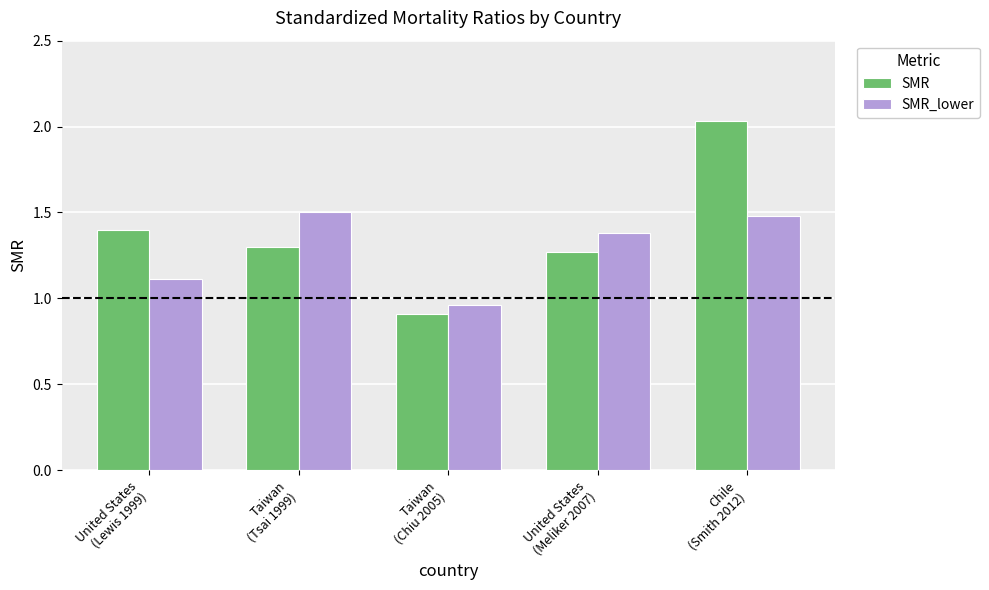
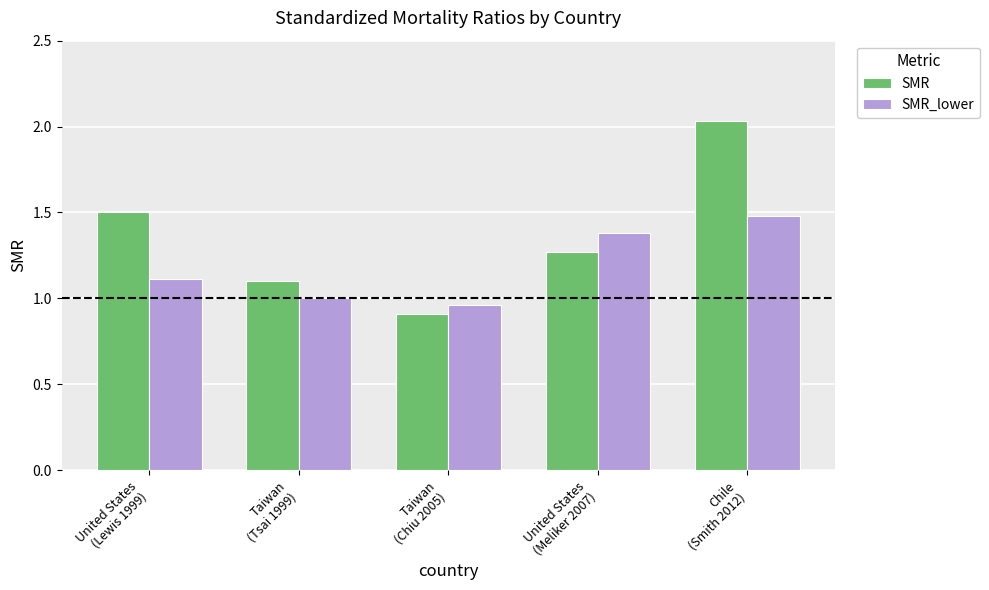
  {
    "SMR": {
-     "United States (Lewis 1999)": 1.4,
-     "Taiwan (Tsai 1999)": 1.3,
+     "United States (Lewis 1999)": 1.5,
+     "Taiwan (Tsai 1999)": 1.1,
      "Taiwan (Chiu 2005)": 0.9,
      "United States (Meliker 2007)": 1.27,
      "Chile (Smith 2012)": 2.03
    },
    "SMR_lower": {
      "United States (Lewis 1999)": 1.1,
-     "Taiwan (Tsai 1999)": 1.5,
+     "Taiwan (Tsai 1999)": 1.0,
      "Taiwan (Chiu 2005)": 0.96,
      "United States (Meliker 2007)": 1.38,
      "Chile (Smith 2012)": 1.48
    }
  }
